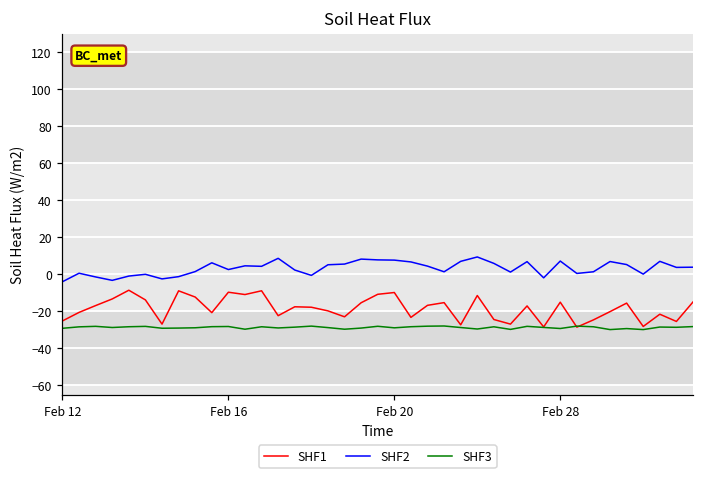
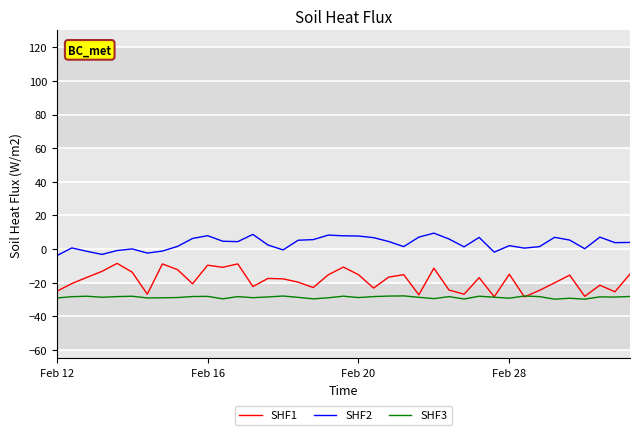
  {
    "SHF1": {
      "Feb 12": -25,
      "Feb 16": -10,
-     "Feb 20": -10,
+     "Feb 20": -15,
      "Feb 28": -15
    },
    "SHF2": {
      "Feb 12": -4,
-     "Feb 16": 3,
+     "Feb 16": 8,
      "Feb 20": 8,
-     "Feb 28": 7
+     "Feb 28": 2
    },
    "SHF3": {
      "Feb 12": -29,
      "Feb 16": -28,
      "Feb 20": -29,
      "Feb 28": -29
    }
  }
